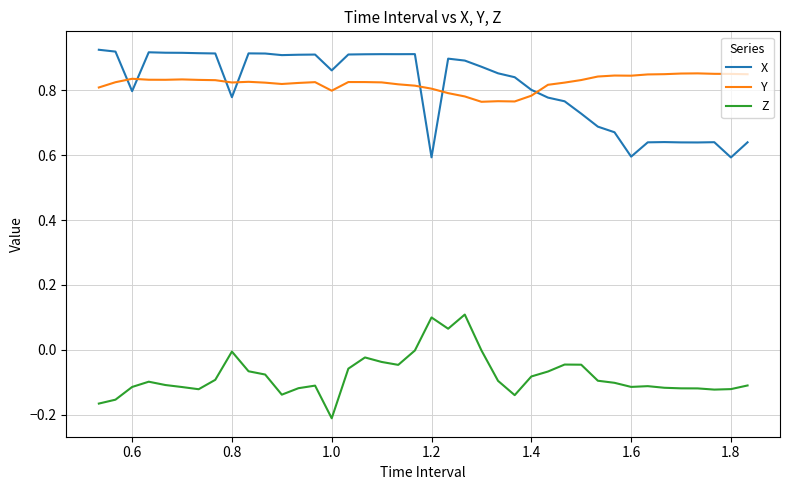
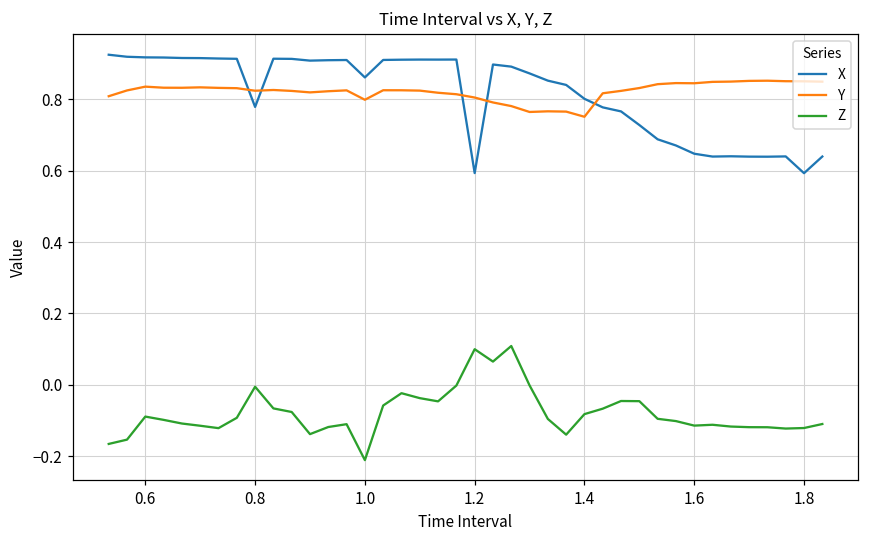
  {
    "X": {
-     "0.6": 0.80,
+     "0.6": 0.92,
      "0.8": 0.78,
      "1.0": 0.86,
      "1.2": 0.59,
      "1.4": 0.80,
-     "1.6": 0.60,
+     "1.6": 0.65,
      "1.8": 0.59
    },
    "Y": {
      "0.6": 0.84,
      "0.8": 0.82,
      "1.0": 0.80,
      "1.2": 0.80,
-     "1.4": 0.78,
+     "1.4": 0.75,
      "1.6": 0.84
    },
    "Z": {
-     "0.6": -0.11,
+     "0.6": -0.09,
      "0.8": -0.01,
      "1.0": -0.21,
      "1.2": 0.10,
      "1.4": -0.08,
      "1.6": -0.11,
      "1.8": -0.12
    }
  }
